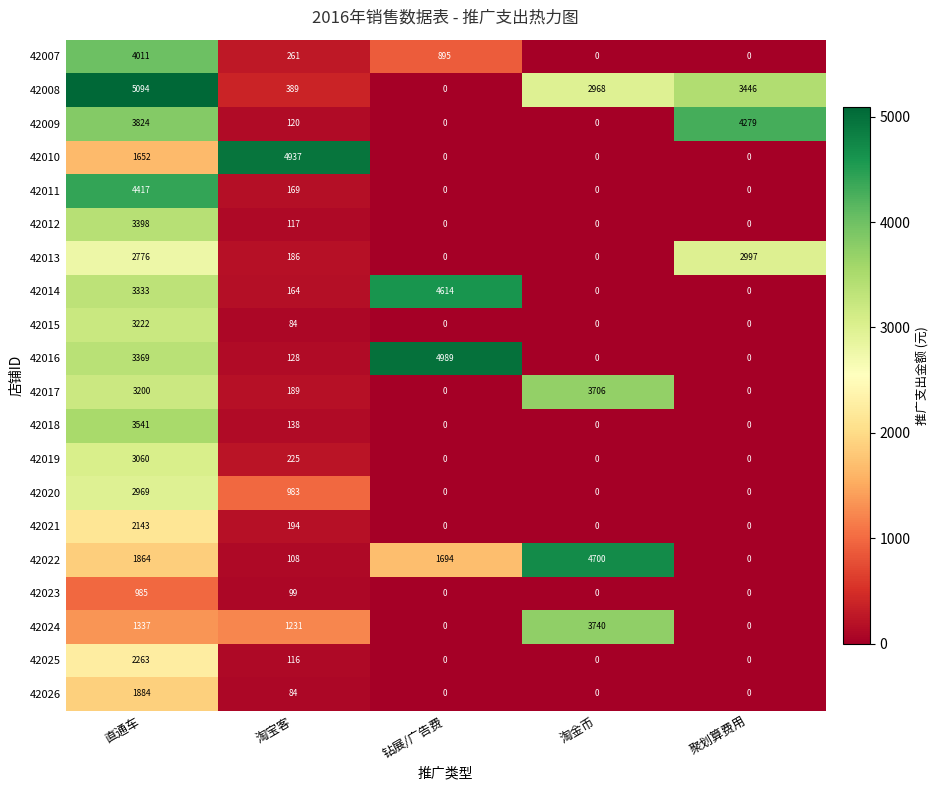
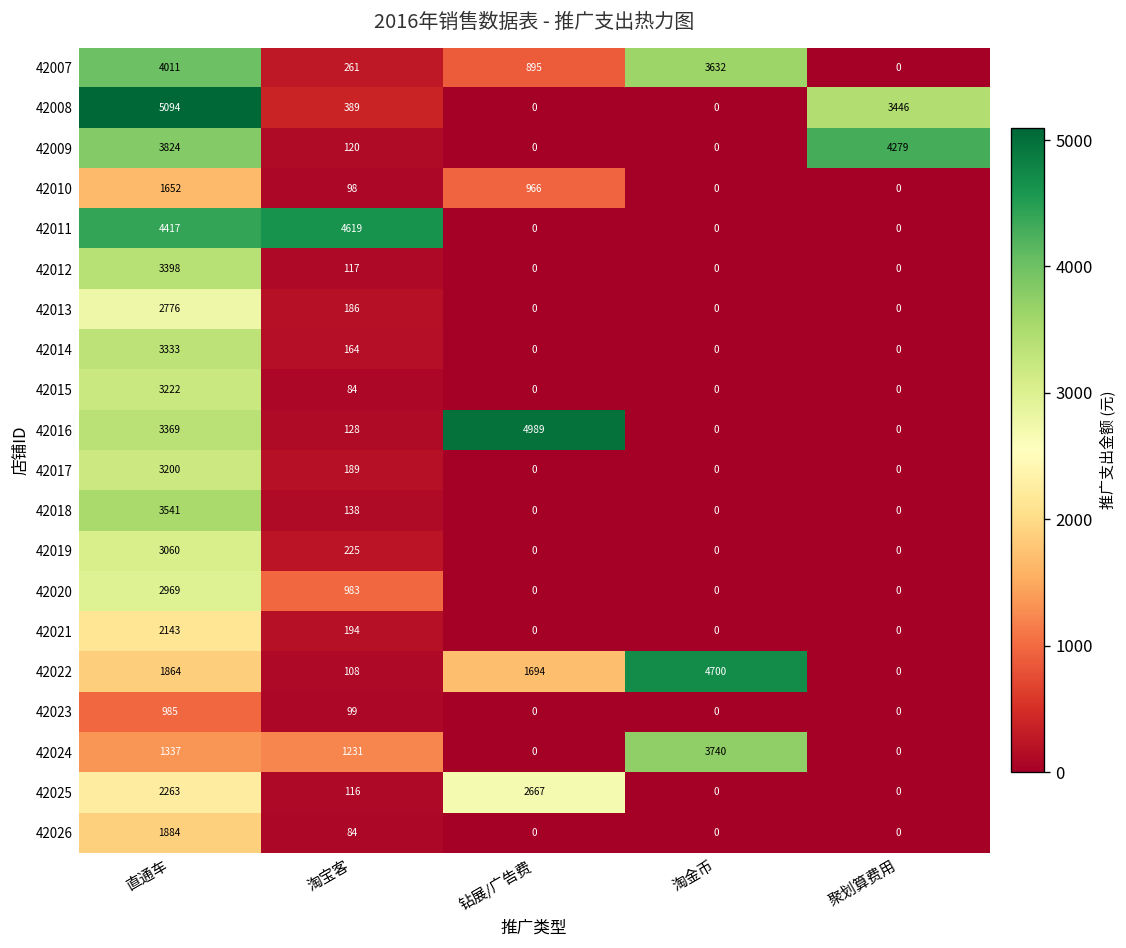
  {
    "42007": {
      "直通车": 4011,
      "淘宝客": 261,
      "钻展/广告费": 895,
-     "淘金币": 0,
+     "淘金币": 3632,
      "聚划算费用": 0
    },
    "42008": {
      "直通车": 5094,
      "淘宝客": 389,
      "钻展/广告费": 0,
-     "淘金币": 2968,
+     "淘金币": 0,
      "聚划算费用": 3446
    },
    "42009": {
      "直通车": 3824,
      "淘宝客": 120,
      "钻展/广告费": 0,
      "淘金币": 0,
      "聚划算费用": 4279
    },
    "42010": {
      "直通车": 1652,
-     "淘宝客": 4937,
-     "钻展/广告费": 0,
+     "淘宝客": 98,
+     "钻展/广告费": 966,
      "淘金币": 0,
      "聚划算费用": 0
    },
    "42011": {
      "直通车": 4417,
-     "淘宝客": 169,
+     "淘宝客": 4619,
      "钻展/广告费": 0,
      "淘金币": 0,
      "聚划算费用": 0
    },
    "42012": {
      "直通车": 3398,
      "淘宝客": 117,
      "钻展/广告费": 0,
      "淘金币": 0,
      "聚划算费用": 0
    },
    "42013": {
      "直通车": 2776,
      "淘宝客": 186,
      "钻展/广告费": 0,
      "淘金币": 0,
-     "聚划算费用": 2997
+     "聚划算费用": 0
    },
    "42014": {
      "直通车": 3333,
      "淘宝客": 164,
-     "钻展/广告费": 4614,
+     "钻展/广告费": 0,
      "淘金币": 0,
      "聚划算费用": 0
    },
    "42015": {
      "直通车": 3222,
      "淘宝客": 84,
      "钻展/广告费": 0,
      "淘金币": 0,
      "聚划算费用": 0
    },
    "42016": {
      "直通车": 3369,
      "淘宝客": 128,
      "钻展/广告费": 4989,
      "淘金币": 0,
      "聚划算费用": 0
    },
    "42017": {
      "直通车": 3200,
      "淘宝客": 189,
      "钻展/广告费": 0,
-     "淘金币": 3706,
+     "淘金币": 0,
      "聚划算费用": 0
    },
    "42018": {
      "直通车": 3541,
      "淘宝客": 138,
      "钻展/广告费": 0,
      "淘金币": 0,
      "聚划算费用": 0
    },
    "42019": {
      "直通车": 3060,
      "淘宝客": 225,
      "钻展/广告费": 0,
      "淘金币": 0,
      "聚划算费用": 0
    },
    "42020": {
      "直通车": 2969,
      "淘宝客": 983,
      "钻展/广告费": 0,
      "淘金币": 0,
      "聚划算费用": 0
    },
    "42021": {
      "直通车": 2143,
      "淘宝客": 194,
      "钻展/广告费": 0,
      "淘金币": 0,
      "聚划算费用": 0
    },
    "42022": {
      "直通车": 1864,
      "淘宝客": 108,
      "钻展/广告费": 1694,
      "淘金币": 4700,
      "聚划算费用": 0
    },
    "42023": {
      "直通车": 985,
      "淘宝客": 99,
      "钻展/广告费": 0,
      "淘金币": 0,
      "聚划算费用": 0
    },
    "42024": {
      "直通车": 1337,
      "淘宝客": 1231,
      "钻展/广告费": 0,
      "淘金币": 3740,
      "聚划算费用": 0
    },
    "42025": {
      "直通车": 2263,
      "淘宝客": 116,
-     "钻展/广告费": 0,
+     "钻展/广告费": 2667,
      "淘金币": 0,
      "聚划算费用": 0
    },
    "42026": {
      "直通车": 1884,
      "淘宝客": 84,
      "钻展/广告费": 0,
      "淘金币": 0,
      "聚划算费用": 0
    }
  }
